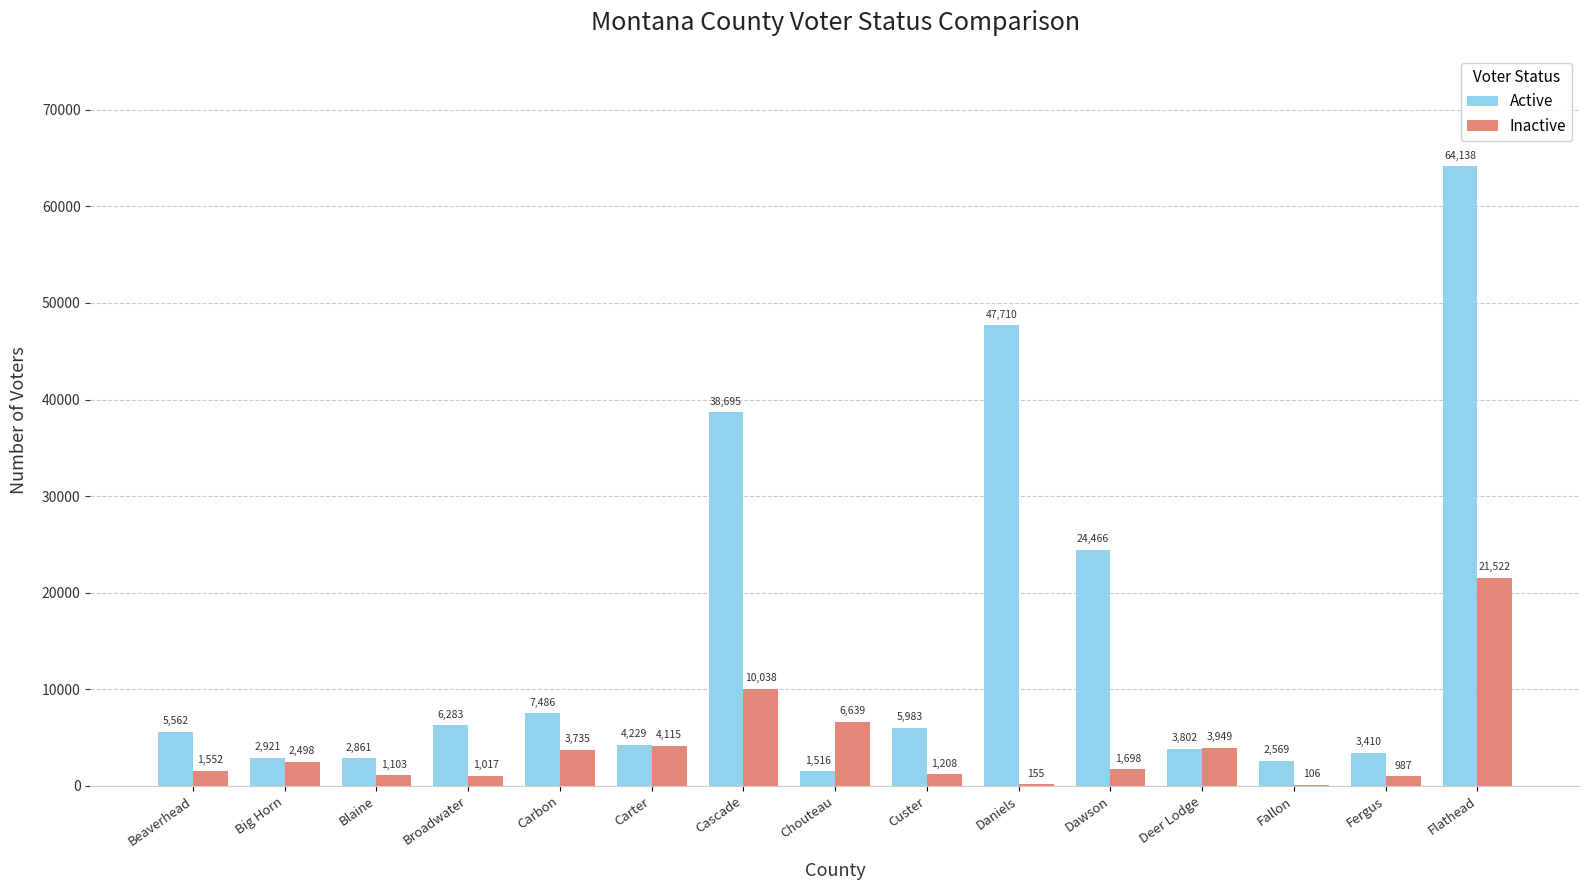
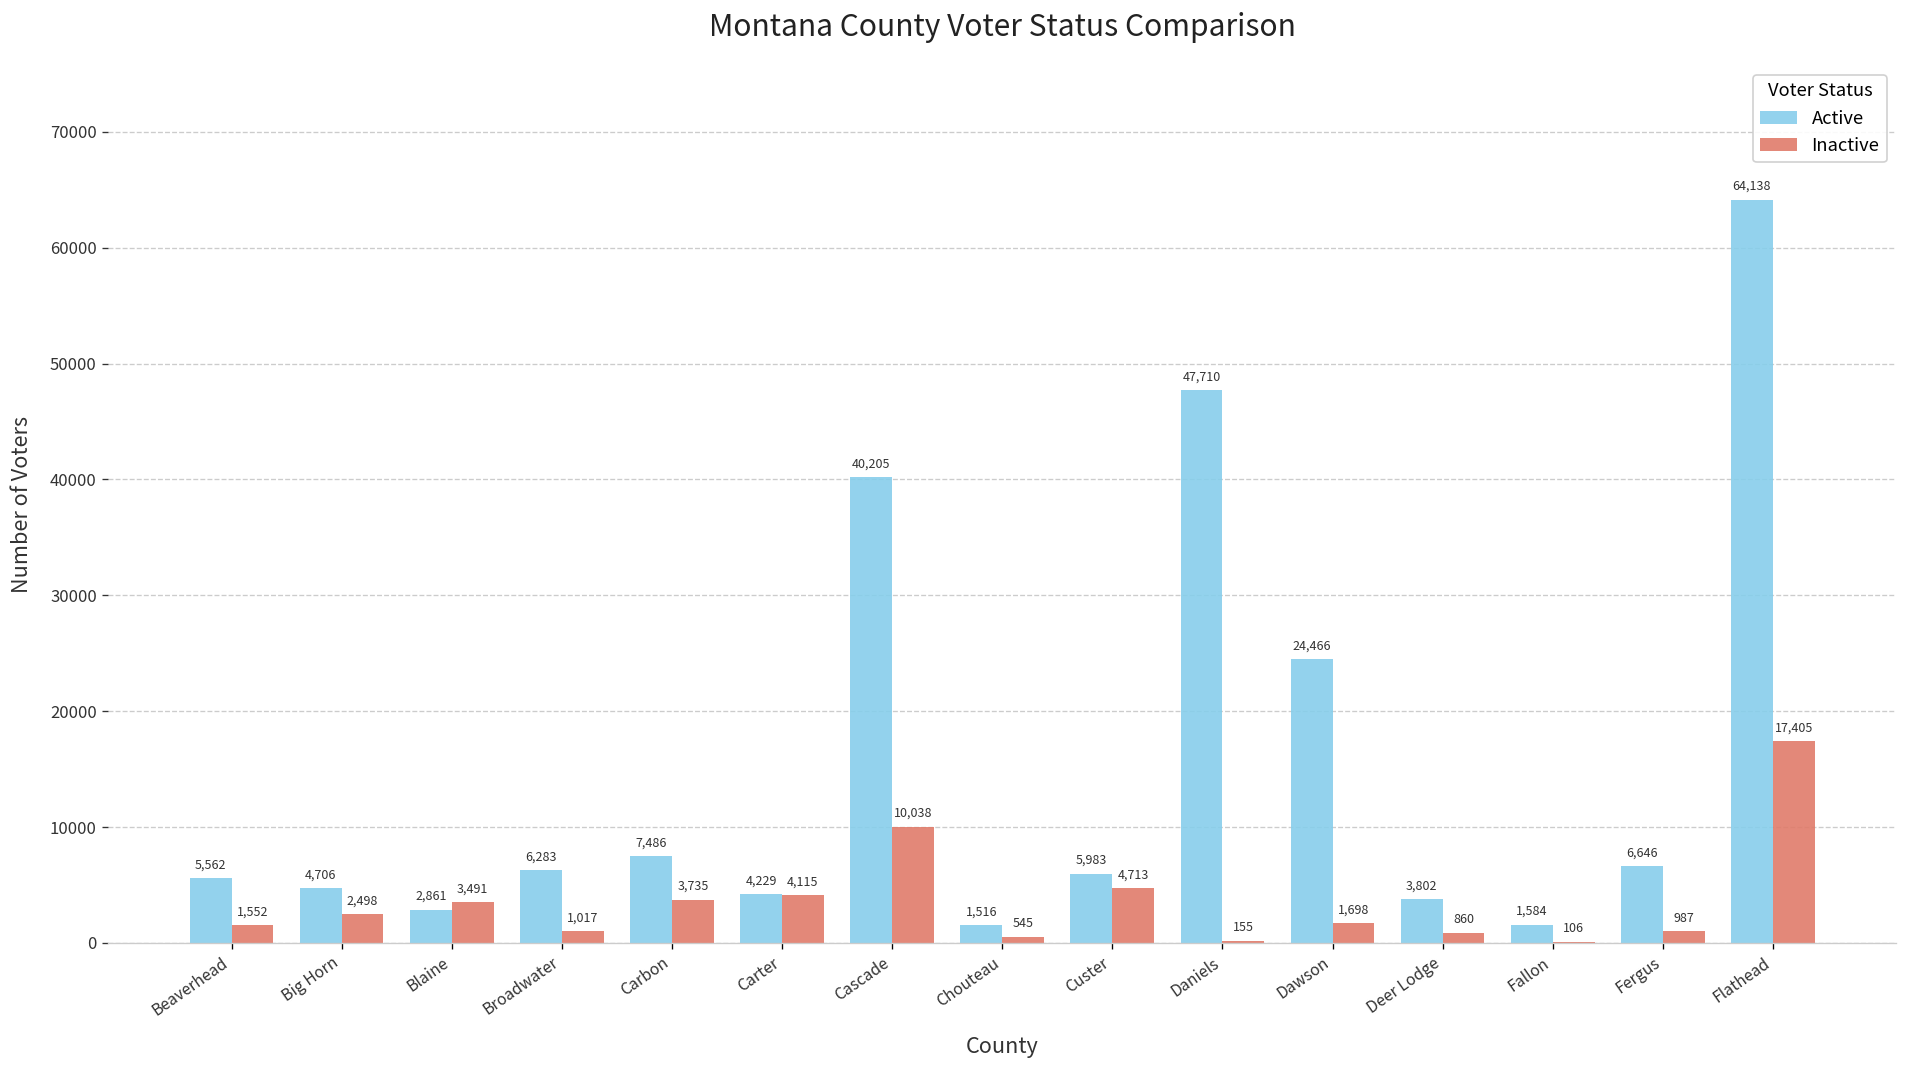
  {
    "Active": {
      "Beaverhead": "5,562",
-     "Big Horn": "2,921",
+     "Big Horn": "4,706",
      "Blaine": "2,861",
      "Broadwater": "6,283",
      "Carbon": "7,486",
      "Carter": "4,229",
-     "Cascade": "38,695",
+     "Cascade": "40,205",
      "Chouteau": "1,516",
      "Custer": "5,983",
      "Daniels": "47,710",
      "Dawson": "24,466",
      "Deer Lodge": "3,802",
-     "Fallon": "2,569",
-     "Fergus": "3,410",
+     "Fallon": "1,584",
+     "Fergus": "6,646",
      "Flathead": "64,138"
    },
    "Inactive": {
      "Beaverhead": "1,552",
      "Big Horn": "2,498",
-     "Blaine": "1,103",
+     "Blaine": "3,491",
      "Broadwater": "1,017",
      "Carbon": "3,735",
      "Carter": "4,115",
      "Cascade": "10,038",
-     "Chouteau": "6,639",
-     "Custer": "1,208",
+     "Chouteau": "545",
+     "Custer": "4,713",
      "Daniels": "155",
      "Dawson": "1,698",
-     "Deer Lodge": "3,949",
+     "Deer Lodge": "860",
      "Fallon": "106",
      "Fergus": "987",
-     "Flathead": "21,522"
+     "Flathead": "17,405"
    }
  }
